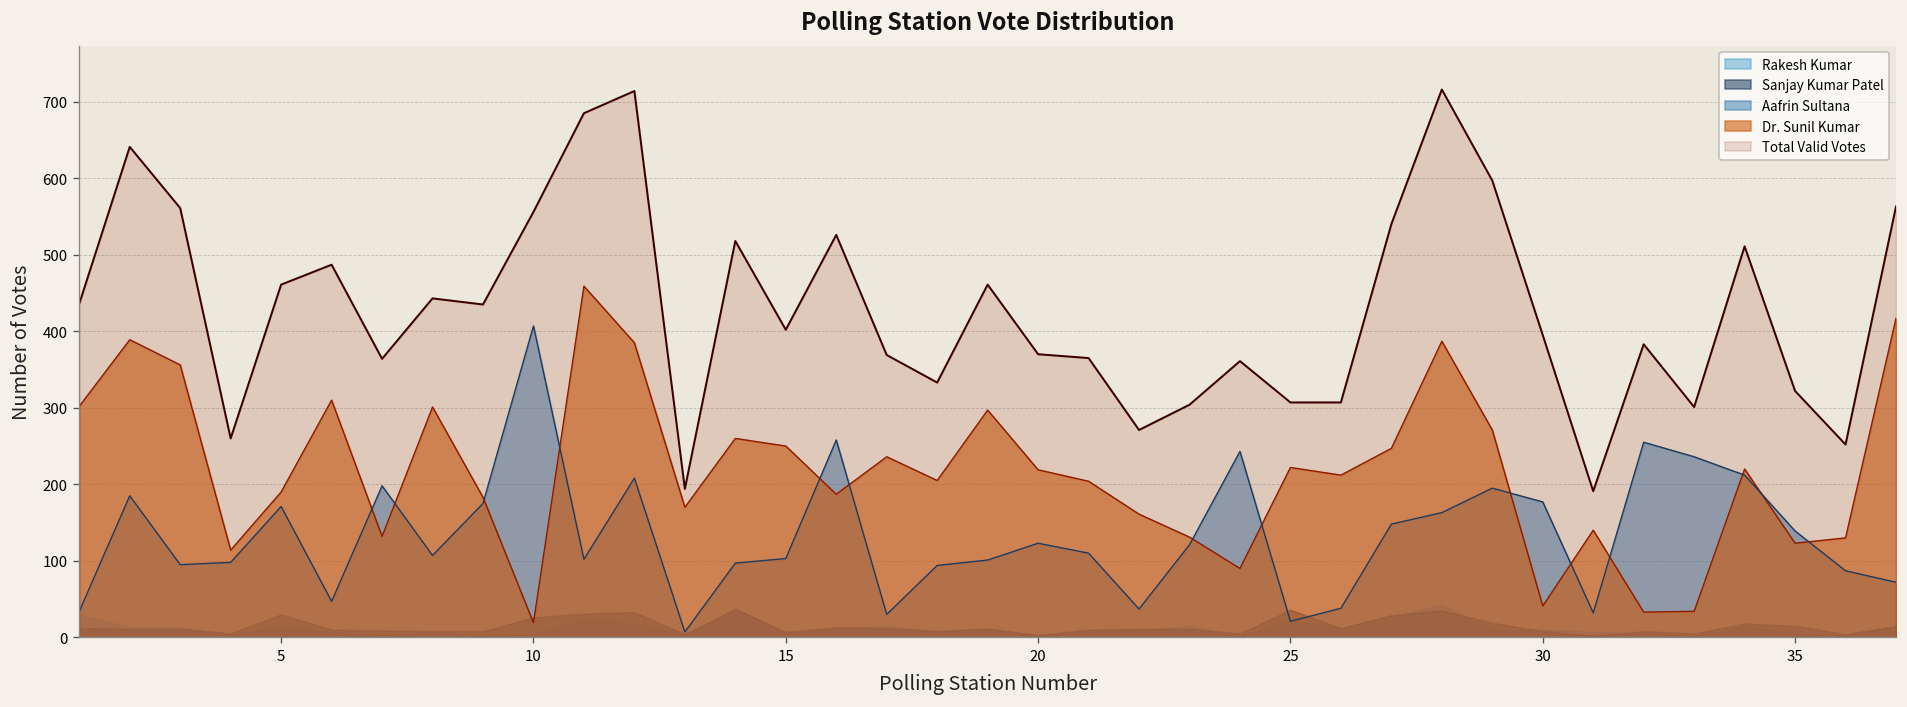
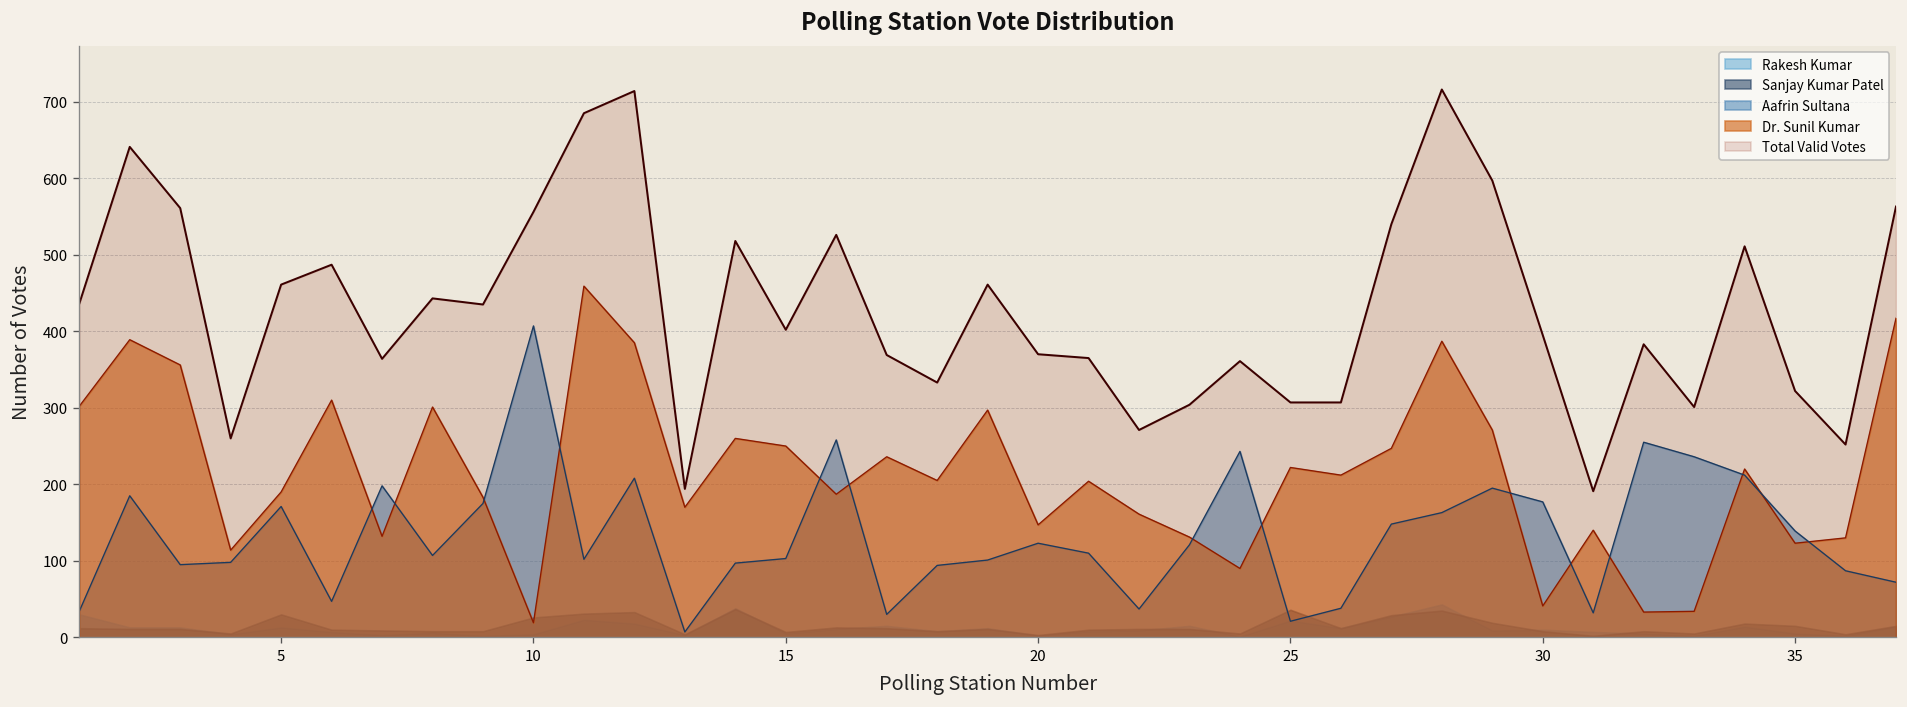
  {
    "Sanjay Kumar Patel": {
      "5": 30,
      "10": 30,
      "25": 40,
      "35": 20
    },
    "Dr. Sunil Kumar": {
      "5": 190,
      "10": 20,
      "15": 250,
-     "20": 220,
+     "20": 150,
      "25": 220,
      "30": 40,
      "35": 120
    },
    "Total Valid Votes": {
      "5": 460,
      "10": 560,
      "15": 400,
      "20": 370,
      "25": 310,
      "30": 400,
      "35": 320
    }
  }
